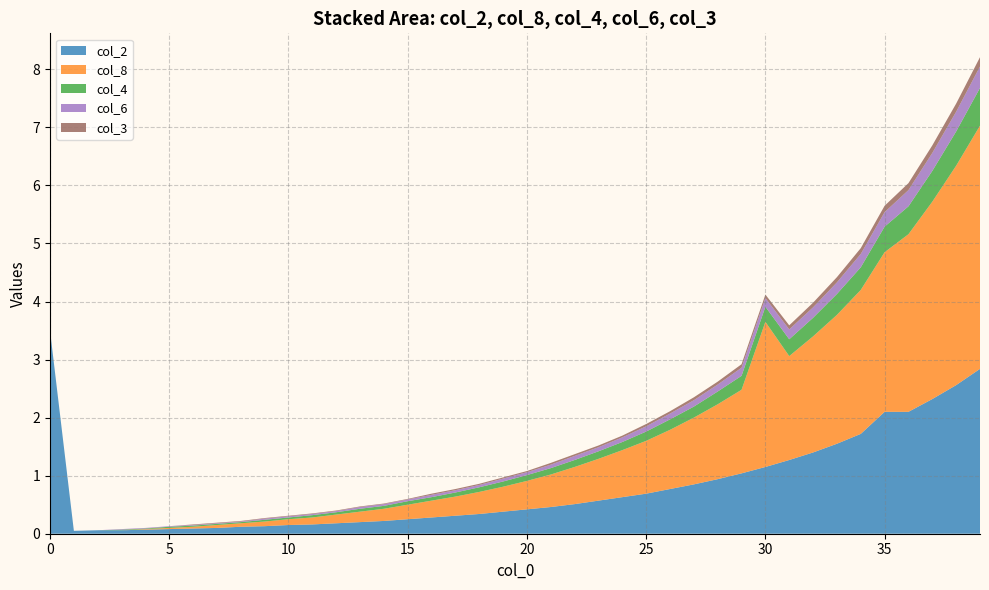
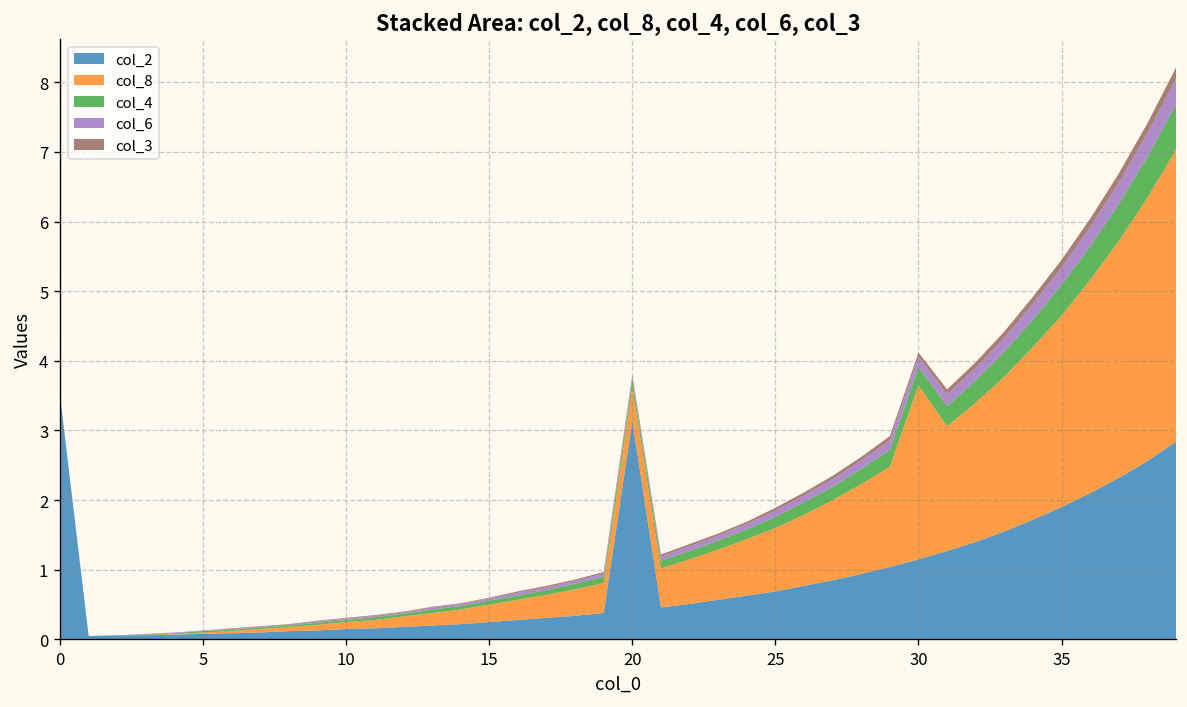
  {
    "col_2": {
      "10": 0.2,
      "15": 0.3,
-     "20": 0.4,
+     "20": 3.1,
      "25": 0.7,
      "30": 1.2,
-     "35": 2.1
+     "35": 1.9
    },
    "col_8": {
      "15": 0.3,
      "20": 0.5,
      "25": 0.9,
      "30": 2.5,
      "35": 2.7
    },
    "col_4": {
      "20": 0.1,
      "25": 0.2,
      "30": 0.3,
      "35": 0.4
    },
    "col_6": {
      "30": 0.2,
      "35": 0.3
    },
    "col_3": {
      "30": 0.1,
      "35": 0.1
    }
  }
